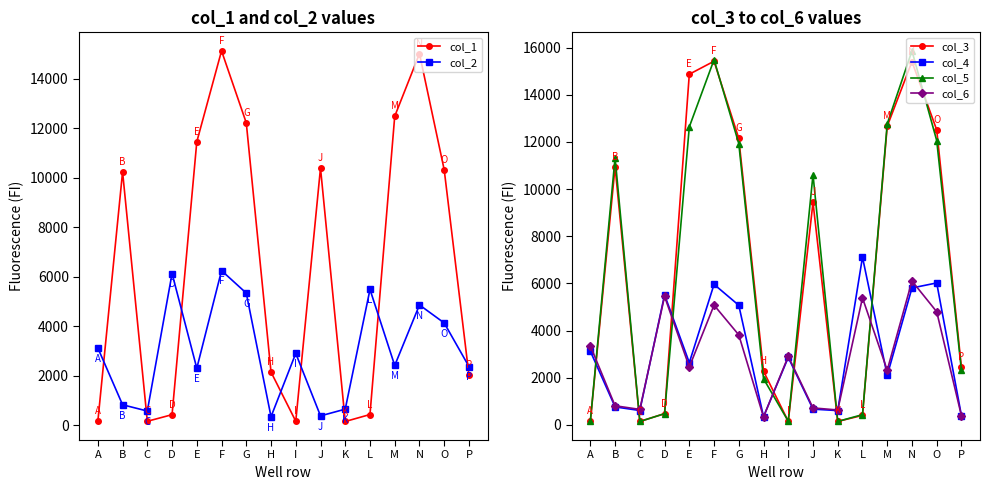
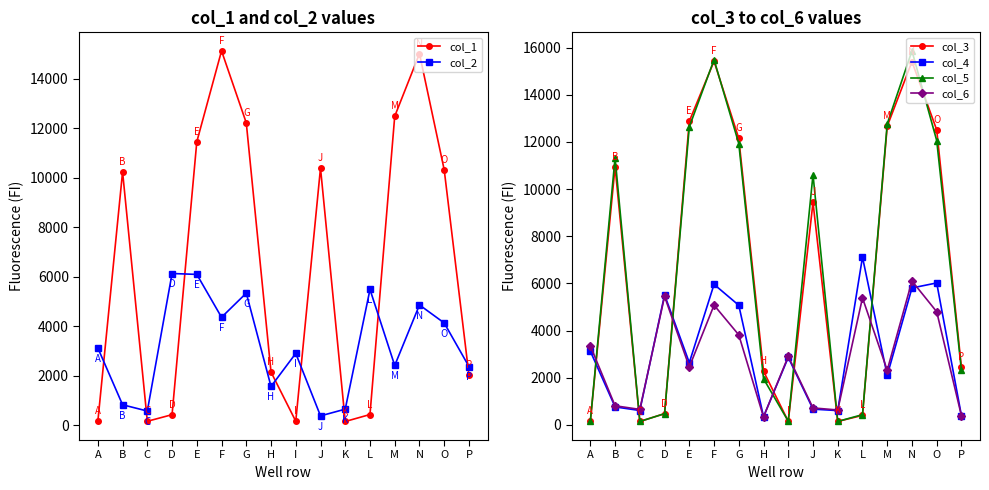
  {
    "col_1 and col_2 values": {
      "col_1": {
        "A": 200,
        "B": 10200,
        "C": 200,
        "D": 400,
        "E": 11500,
        "F": 15100,
        "G": 12200,
        "H": 2100,
        "I": 200,
        "J": 10400,
        "K": 100,
        "L": 400,
        "M": 12500,
        "O": 10300,
        "P": 2000
      },
      "col_2": {
        "A": 3100,
        "B": 800,
        "C": 600,
        "D": 6100,
-       "E": 2300,
-       "F": 6200,
+       "E": 6100,
+       "F": 4400,
        "G": 5300,
-       "H": 300,
+       "H": 1600,
        "I": 2900,
        "J": 400,
        "K": 600,
        "L": 5500,
        "M": 2400,
        "N": 4900,
        "O": 4100,
        "P": 2400
      }
    },
    "col_3 to col_6 values": {
      "col_3": {
        "B": 10900,
-       "E": 14900,
+       "E": 12900,
        "G": 12200,
        "H": 2300,
        "J": 9400,
        "O": 12500,
        "P": 2400
      },
      "col_4": {
        "A": 3100,
        "E": 2600,
        "F": 6000,
        "G": 5100,
        "L": 7100,
        "M": 2100,
        "N": 5800,
        "O": 6000
      },
      "col_5": {
        "B": 11300,
        "E": 12600,
        "G": 11900,
        "H": 2000,
        "J": 10600,
        "O": 12100,
        "P": 2300
      },
      "col_6": {
        "A": 3400,
        "E": 2500,
        "F": 5100,
        "G": 3800,
        "L": 5400,
        "M": 2300,
        "N": 6100,
        "O": 4800
      }
    }
  }
